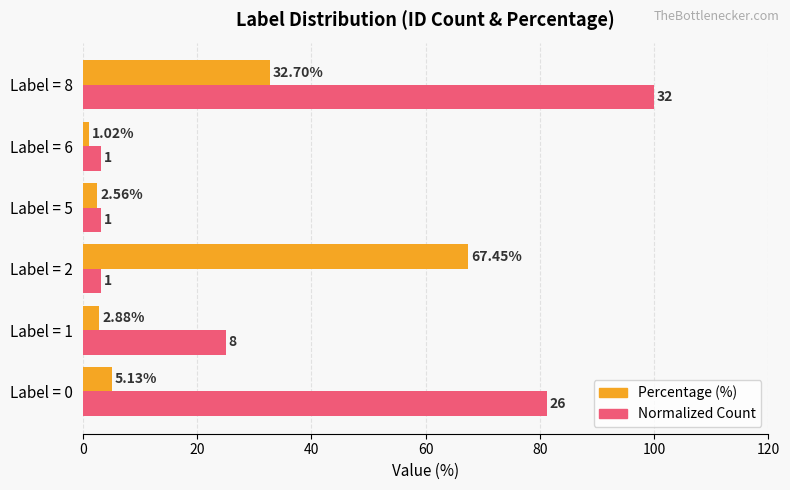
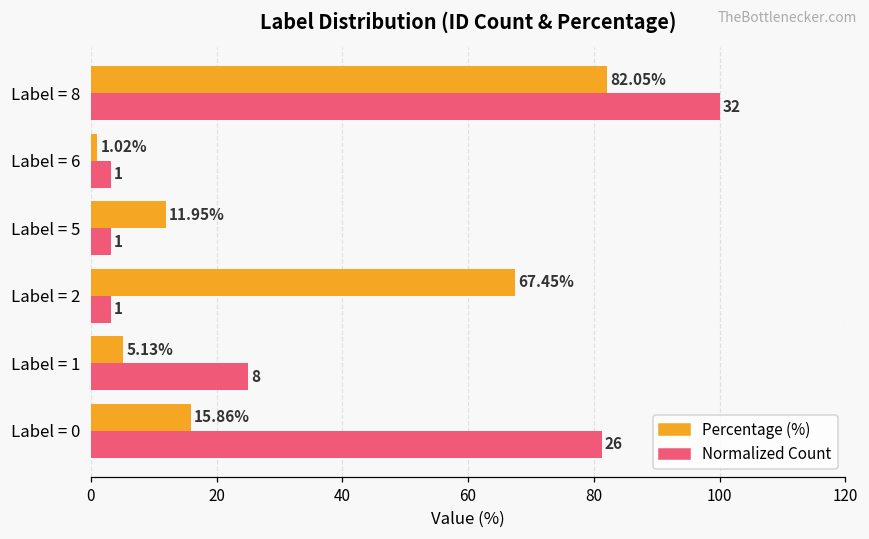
  {
    "Percentage (%)": {
-     "Label = 8": "32.70%",
+     "Label = 8": "82.05%",
      "Label = 6": "1.02%",
-     "Label = 5": "2.56%",
+     "Label = 5": "11.95%",
      "Label = 2": "67.45%",
-     "Label = 1": "2.88%",
-     "Label = 0": "5.13%"
+     "Label = 1": "5.13%",
+     "Label = 0": "15.86%"
    }
  }
